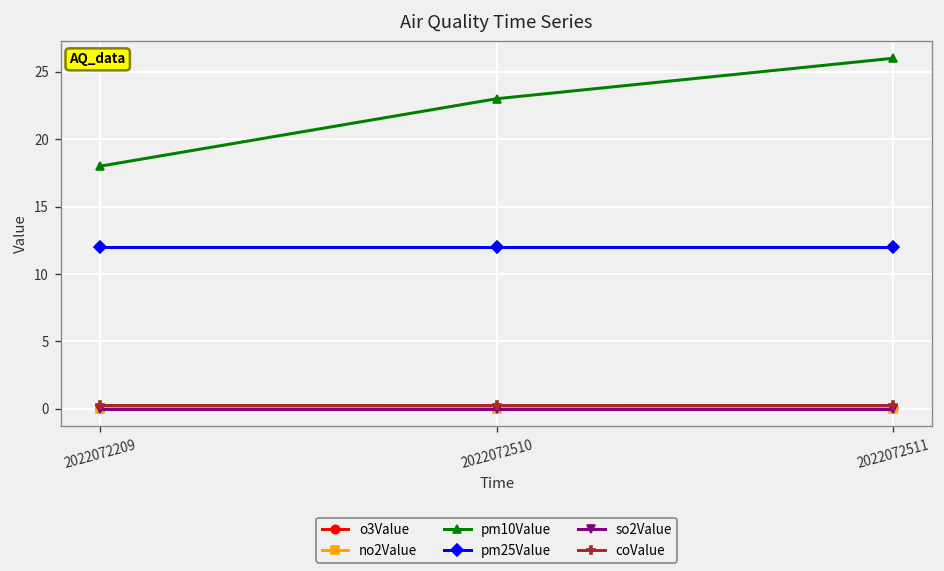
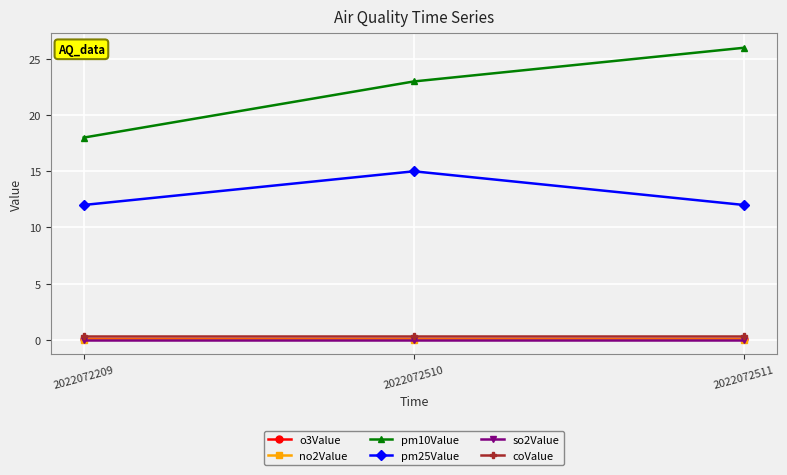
  {
    "pm10Value": {
      "2022072209": 18,
      "2022072510": 23,
      "2022072511": 26
    },
    "pm25Value": {
      "2022072209": 12,
-     "2022072510": 12,
+     "2022072510": 15,
      "2022072511": 12
    },
    "coValue": {
      "2022072209": 0.3,
      "2022072510": 0.3,
      "2022072511": 0.3
    }
  }
